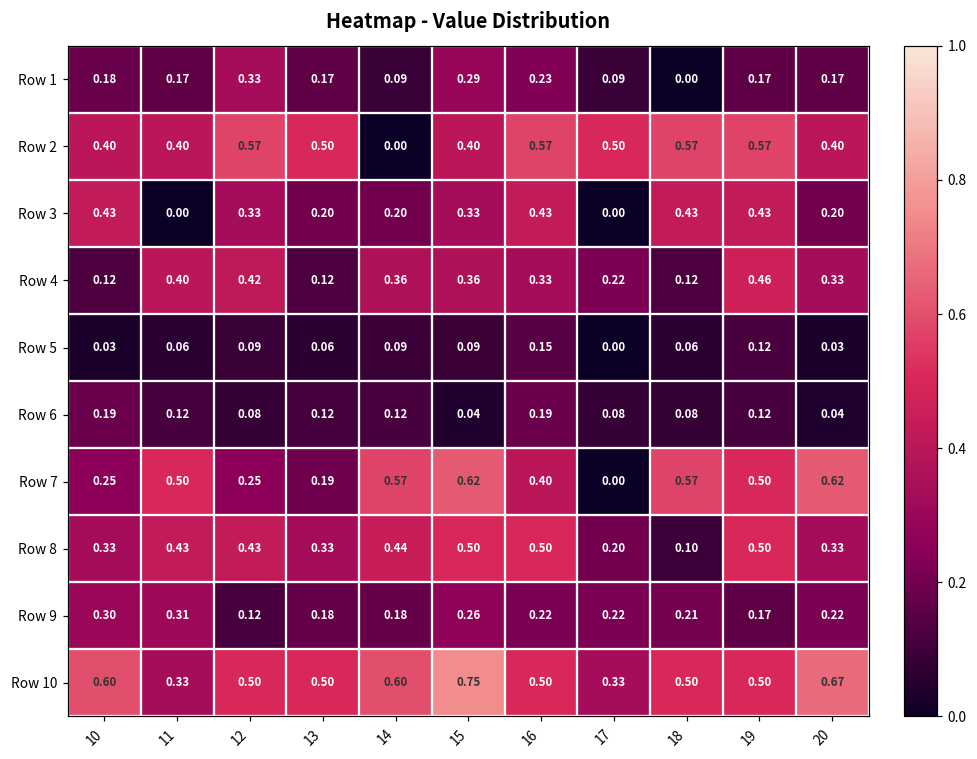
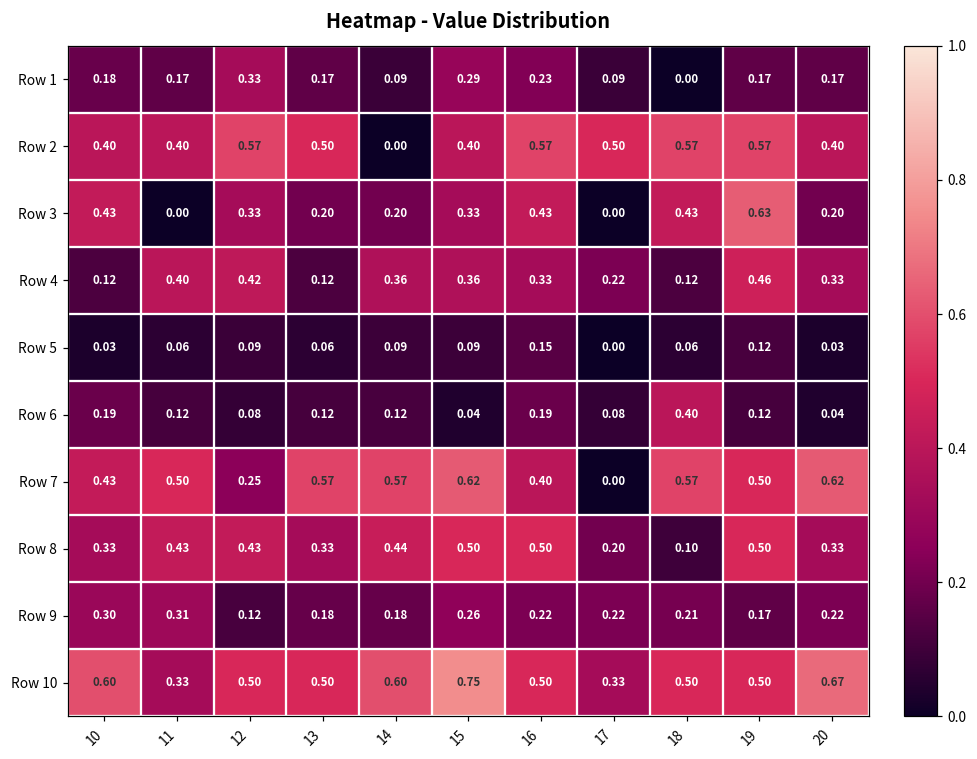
  {
    "Row 1": {
      "10": 0.18,
      "11": 0.17,
      "12": 0.33,
      "13": 0.17,
      "14": 0.09,
      "15": 0.29,
      "16": 0.23,
      "17": 0.09,
      "18": 0.00,
      "19": 0.17,
      "20": 0.17
    },
    "Row 2": {
      "10": 0.40,
      "11": 0.40,
      "12": 0.57,
      "13": 0.50,
      "14": 0.00,
      "15": 0.40,
      "16": 0.57,
      "17": 0.50,
      "18": 0.57,
      "19": 0.57,
      "20": 0.40
    },
    "Row 3": {
      "10": 0.43,
      "11": 0.00,
      "12": 0.33,
      "13": 0.20,
      "14": 0.20,
      "15": 0.33,
      "16": 0.43,
      "17": 0.00,
      "18": 0.43,
-     "19": 0.43,
+     "19": 0.63,
      "20": 0.20
    },
    "Row 4": {
      "10": 0.12,
      "11": 0.40,
      "12": 0.42,
      "13": 0.12,
      "14": 0.36,
      "15": 0.36,
      "16": 0.33,
      "17": 0.22,
      "18": 0.12,
      "19": 0.46,
      "20": 0.33
    },
    "Row 5": {
      "10": 0.03,
      "11": 0.06,
      "12": 0.09,
      "13": 0.06,
      "14": 0.09,
      "15": 0.09,
      "16": 0.15,
      "17": 0.00,
      "18": 0.06,
      "19": 0.12,
      "20": 0.03
    },
    "Row 6": {
      "10": 0.19,
      "11": 0.12,
      "12": 0.08,
      "13": 0.12,
      "14": 0.12,
      "15": 0.04,
      "16": 0.19,
      "17": 0.08,
-     "18": 0.08,
+     "18": 0.40,
      "19": 0.12,
      "20": 0.04
    },
    "Row 7": {
-     "10": 0.25,
+     "10": 0.43,
      "11": 0.50,
      "12": 0.25,
-     "13": 0.19,
+     "13": 0.57,
      "14": 0.57,
      "15": 0.62,
      "16": 0.40,
      "17": 0.00,
      "18": 0.57,
      "19": 0.50,
      "20": 0.62
    },
    "Row 8": {
      "10": 0.33,
      "11": 0.43,
      "12": 0.43,
      "13": 0.33,
      "14": 0.44,
      "15": 0.50,
      "16": 0.50,
      "17": 0.20,
      "18": 0.10,
      "19": 0.50,
      "20": 0.33
    },
    "Row 9": {
      "10": 0.30,
      "11": 0.31,
      "12": 0.12,
      "13": 0.18,
      "14": 0.18,
      "15": 0.26,
      "16": 0.22,
      "17": 0.22,
      "18": 0.21,
      "19": 0.17,
      "20": 0.22
    },
    "Row 10": {
      "10": 0.60,
      "11": 0.33,
      "12": 0.50,
      "13": 0.50,
      "14": 0.60,
      "15": 0.75,
      "16": 0.50,
      "17": 0.33,
      "18": 0.50,
      "19": 0.50,
      "20": 0.67
    }
  }
